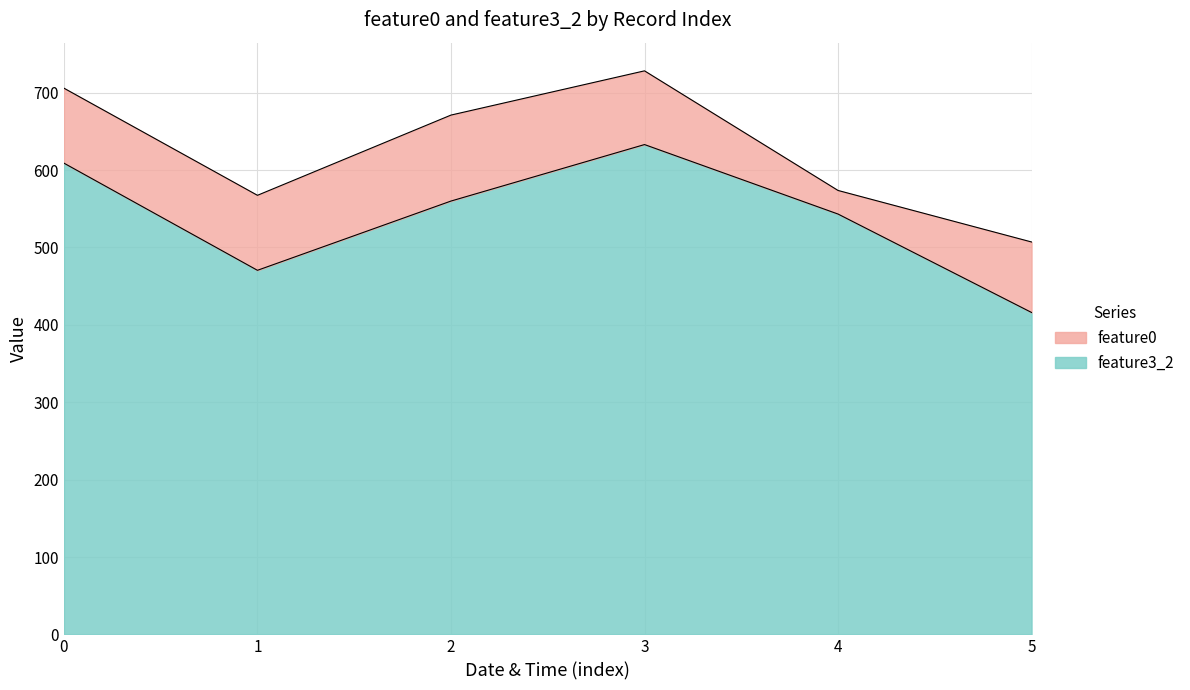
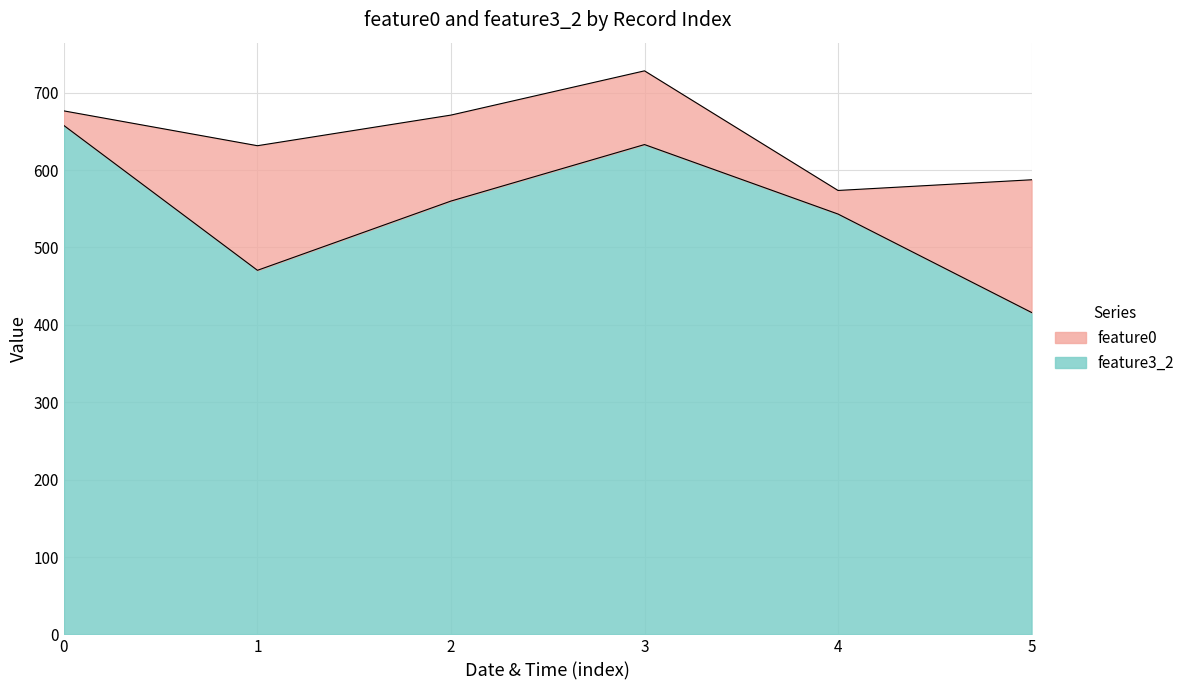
  {
    "feature3_2": {
-     "0": 610,
+     "0": 660,
      "1": 470,
      "2": 560,
      "3": 630,
      "4": 540,
      "5": 420
    },
    "feature0": {
-     "0": 100,
-     "1": 100,
+     "0": 20,
+     "1": 160,
      "2": 110,
      "3": 100,
      "4": 30,
-     "5": 90
+     "5": 170
    }
  }
